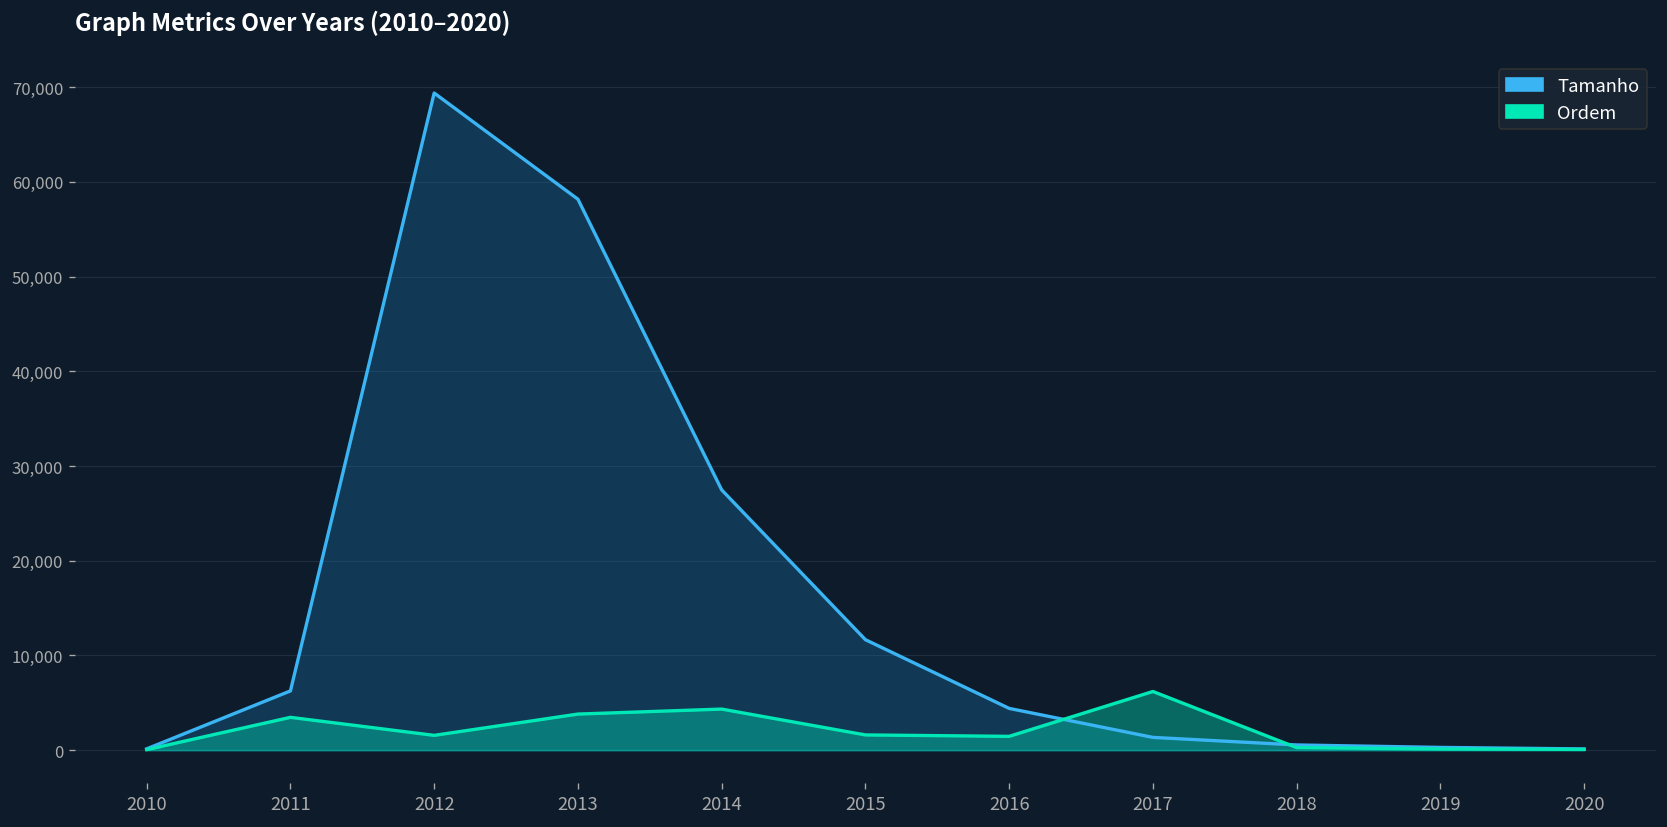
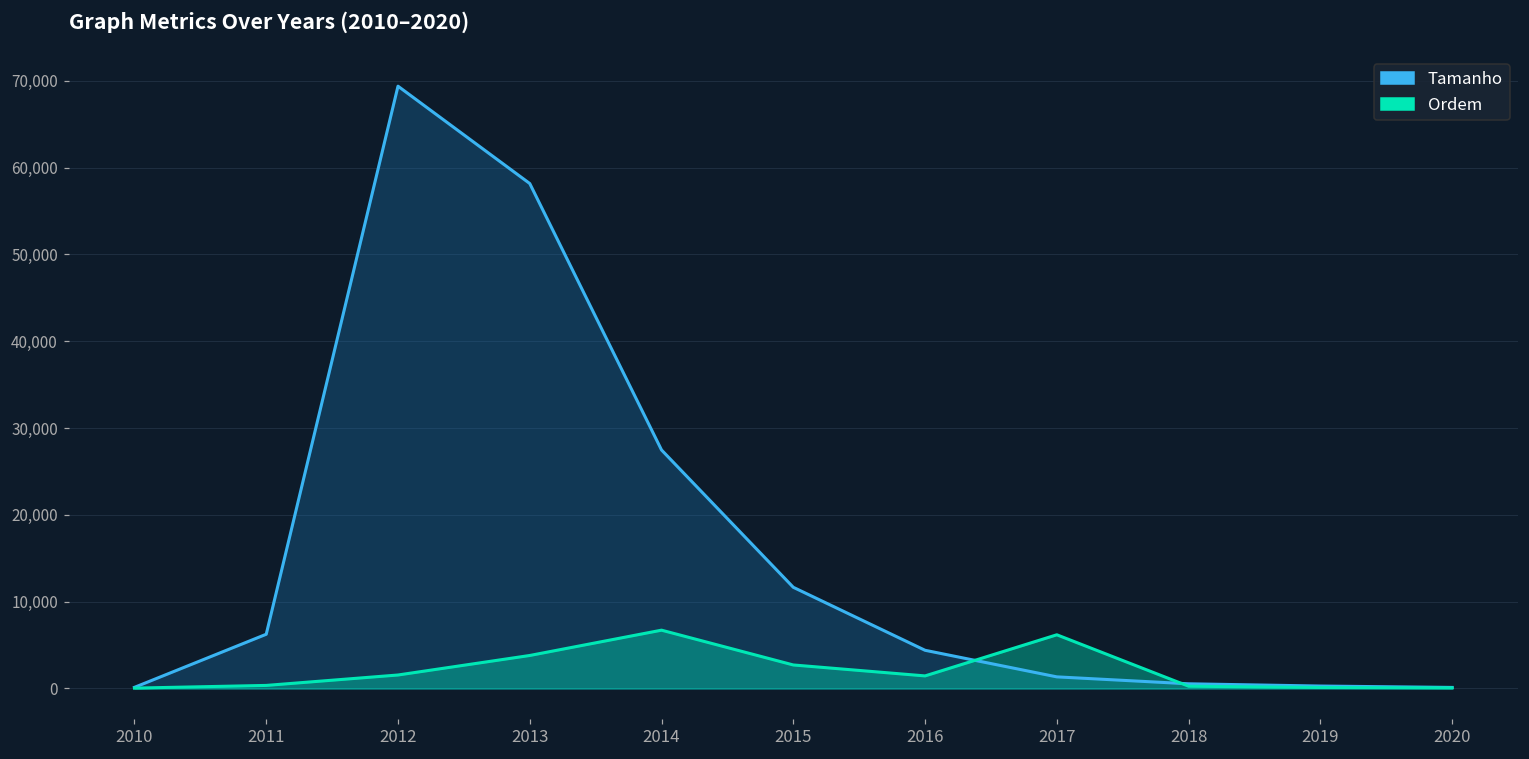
  {
    "Ordem": {
-     "2011": "3,000",
+     "2011": "0",
      "2012": "2,000",
      "2013": "4,000",
-     "2014": "4,000",
-     "2015": "2,000",
+     "2014": "7,000",
+     "2015": "3,000",
      "2016": "1,000",
      "2017": "6,000"
    }
  }
